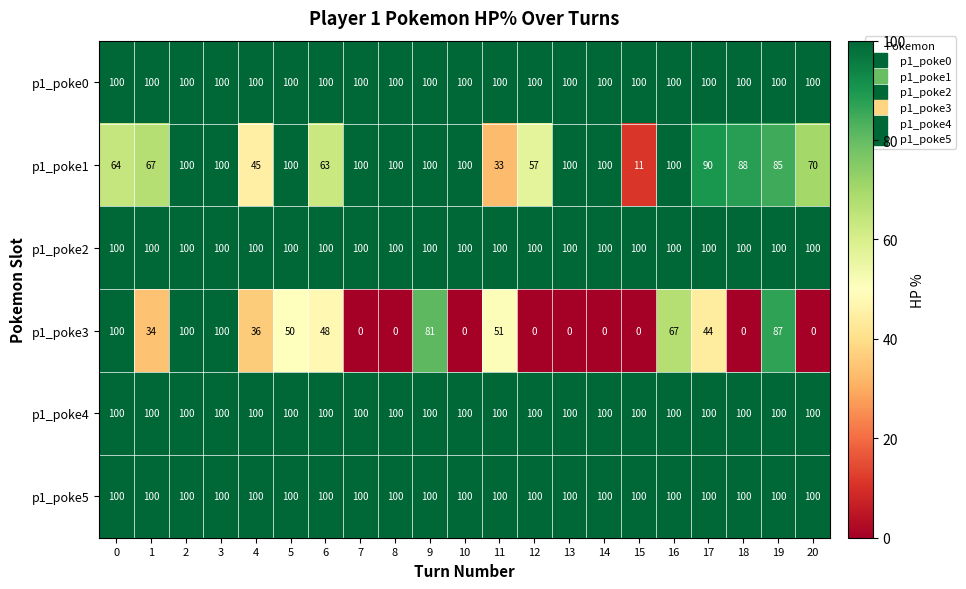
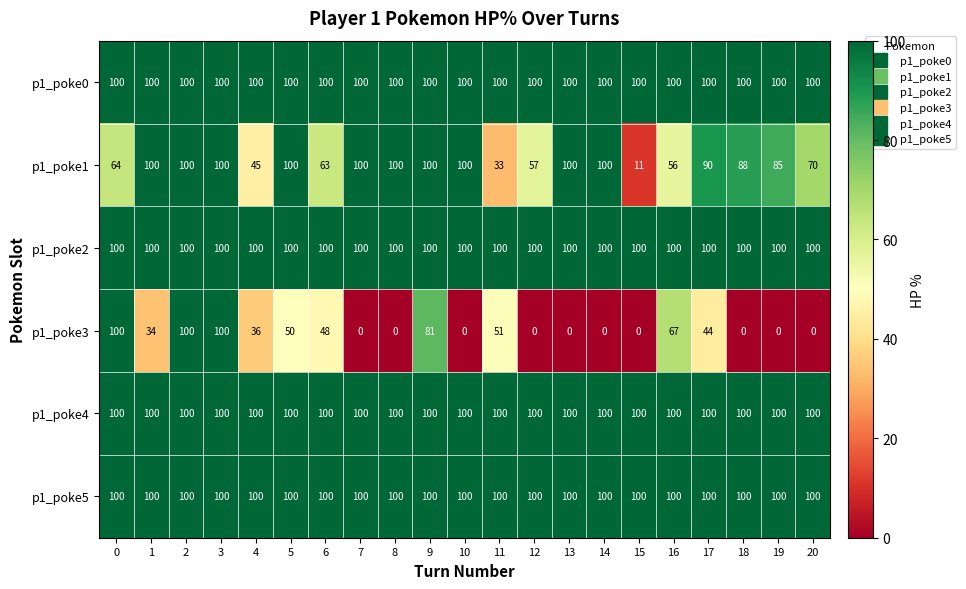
  {
    "p1_poke0": {
      "0": 100,
      "1": 100,
      "2": 100,
      "3": 100,
      "4": 100,
      "5": 100,
      "6": 100,
      "7": 100,
      "8": 100,
      "9": 100,
      "10": 100,
      "11": 100,
      "12": 100,
      "13": 100,
      "14": 100,
      "15": 100,
      "16": 100,
      "17": 100,
      "18": 100,
      "19": 100,
      "20": 100
    },
    "p1_poke1": {
      "0": 64,
-     "1": 67,
+     "1": 100,
      "2": 100,
      "3": 100,
      "4": 45,
      "5": 100,
      "6": 63,
      "7": 100,
      "8": 100,
      "9": 100,
      "10": 100,
      "11": 33,
      "12": 57,
      "13": 100,
      "14": 100,
      "15": 11,
-     "16": 100,
+     "16": 56,
      "17": 90,
      "18": 88,
      "19": 85,
      "20": 70
    },
    "p1_poke2": {
      "0": 100,
      "1": 100,
      "2": 100,
      "3": 100,
      "4": 100,
      "5": 100,
      "6": 100,
      "7": 100,
      "8": 100,
      "9": 100,
      "10": 100,
      "11": 100,
      "12": 100,
      "13": 100,
      "14": 100,
      "15": 100,
      "16": 100,
      "17": 100,
      "18": 100,
      "19": 100,
      "20": 100
    },
    "p1_poke3": {
      "0": 100,
      "1": 34,
      "2": 100,
      "3": 100,
      "4": 36,
      "5": 50,
      "6": 48,
      "7": 0,
      "8": 0,
      "9": 81,
      "10": 0,
      "11": 51,
      "12": 0,
      "13": 0,
      "14": 0,
      "15": 0,
      "16": 67,
      "17": 44,
      "18": 0,
-     "19": 87,
+     "19": 0,
      "20": 0
    },
    "p1_poke4": {
      "0": 100,
      "1": 100,
      "2": 100,
      "3": 100,
      "4": 100,
      "5": 100,
      "6": 100,
      "7": 100,
      "8": 100,
      "9": 100,
      "10": 100,
      "11": 100,
      "12": 100,
      "13": 100,
      "14": 100,
      "15": 100,
      "16": 100,
      "17": 100,
      "18": 100,
      "19": 100,
      "20": 100
    },
    "p1_poke5": {
      "0": 100,
      "1": 100,
      "2": 100,
      "3": 100,
      "4": 100,
      "5": 100,
      "6": 100,
      "7": 100,
      "8": 100,
      "9": 100,
      "10": 100,
      "11": 100,
      "12": 100,
      "13": 100,
      "14": 100,
      "15": 100,
      "16": 100,
      "17": 100,
      "18": 100,
      "19": 100,
      "20": 100
    }
  }
